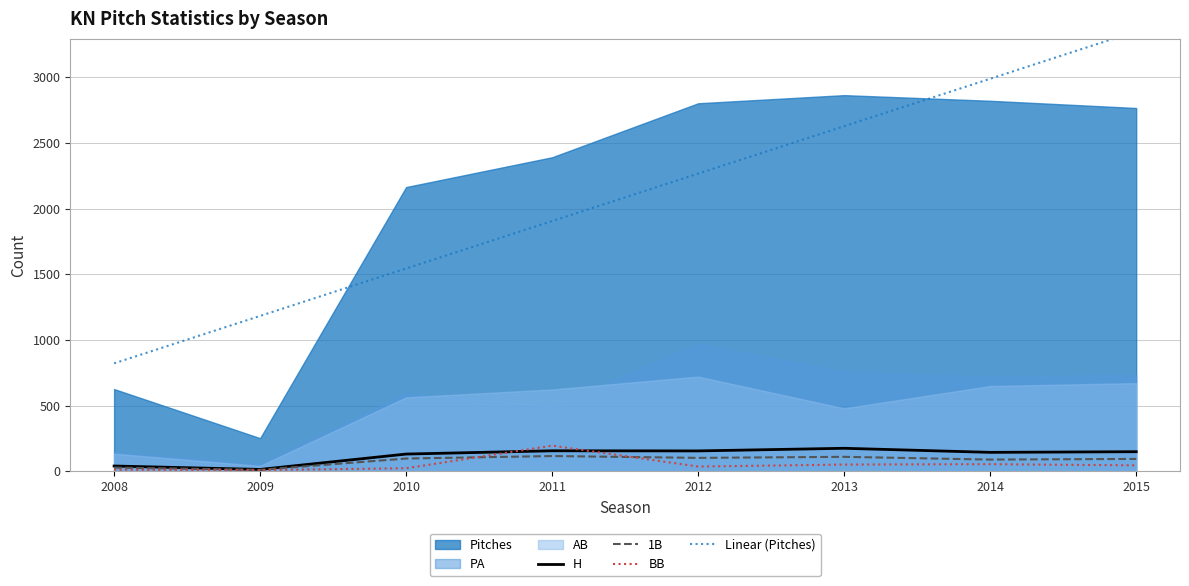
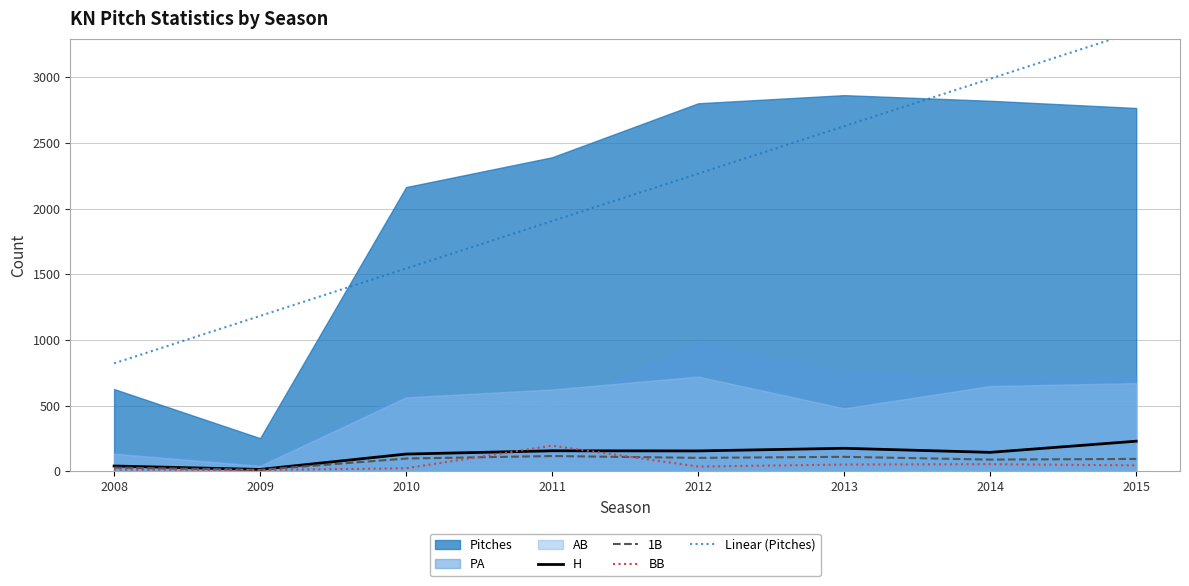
  {
    "H": {
      "2010": 130,
      "2011": 160,
      "2012": 160,
      "2013": 180,
      "2014": 140,
-     "2015": 150
+     "2015": 230
    },
    "1B": {
      "2010": 100,
      "2011": 120,
      "2012": 100,
      "2013": 110,
      "2014": 90,
      "2015": 90
    },
    "PA": {
      "2010": 590,
      "2011": 500,
      "2012": 980,
      "2013": 760,
      "2014": 720,
      "2015": 730
    },
    "BB": {
      "2010": 20,
      "2011": 200,
      "2012": 40,
      "2013": 50,
      "2014": 50,
      "2015": 50
    },
    "AB": {
      "2010": 560,
      "2011": 620,
      "2012": 720,
      "2013": 480,
      "2014": 650,
      "2015": 670
    }
  }
